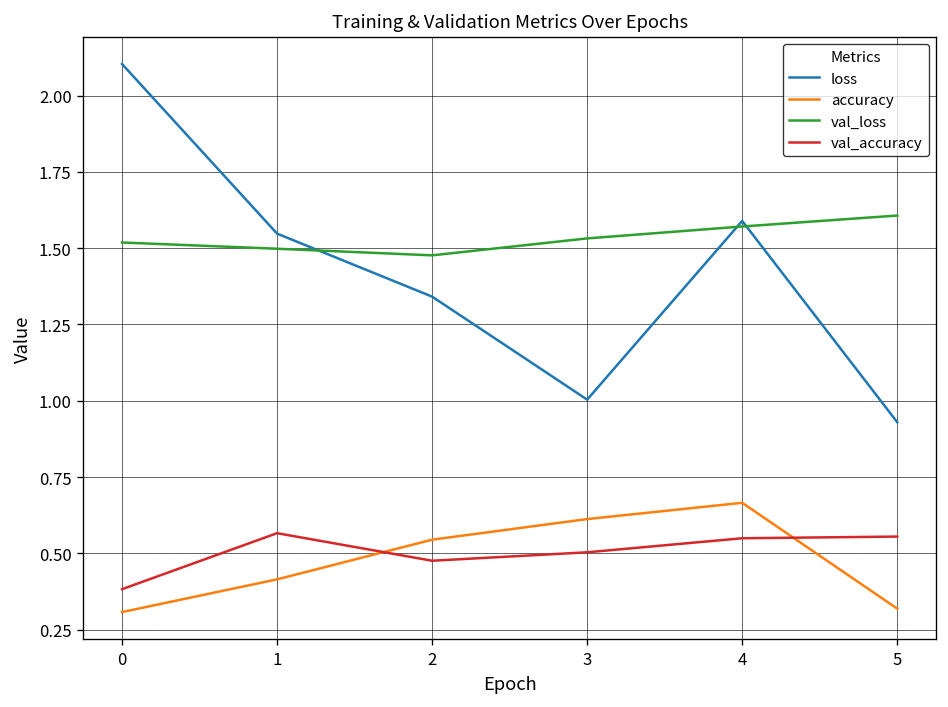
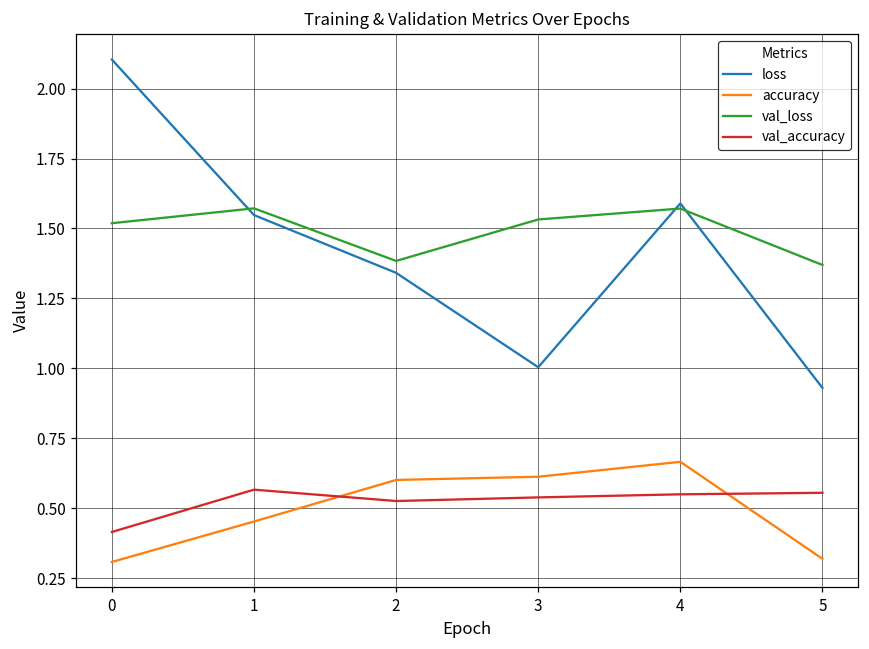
  {
    "loss": {
      "0": 2.10,
      "1": 1.55,
      "2": 1.34,
      "3": 1.00,
      "4": 1.59,
      "5": 0.93
    },
    "accuracy": {
      "0": 0.31,
-     "1": 0.41,
-     "2": 0.54,
+     "1": 0.45,
+     "2": 0.60,
      "3": 0.61,
      "4": 0.67,
      "5": 0.32
    },
    "val_loss": {
      "0": 1.52,
-     "1": 1.50,
-     "2": 1.48,
+     "1": 1.57,
+     "2": 1.38,
      "3": 1.53,
      "4": 1.57,
-     "5": 1.61
+     "5": 1.37
    },
    "val_accuracy": {
-     "0": 0.38,
+     "0": 0.41,
      "1": 0.57,
-     "2": 0.48,
-     "3": 0.50,
+     "2": 0.53,
+     "3": 0.54,
      "4": 0.55,
      "5": 0.55
    }
  }
